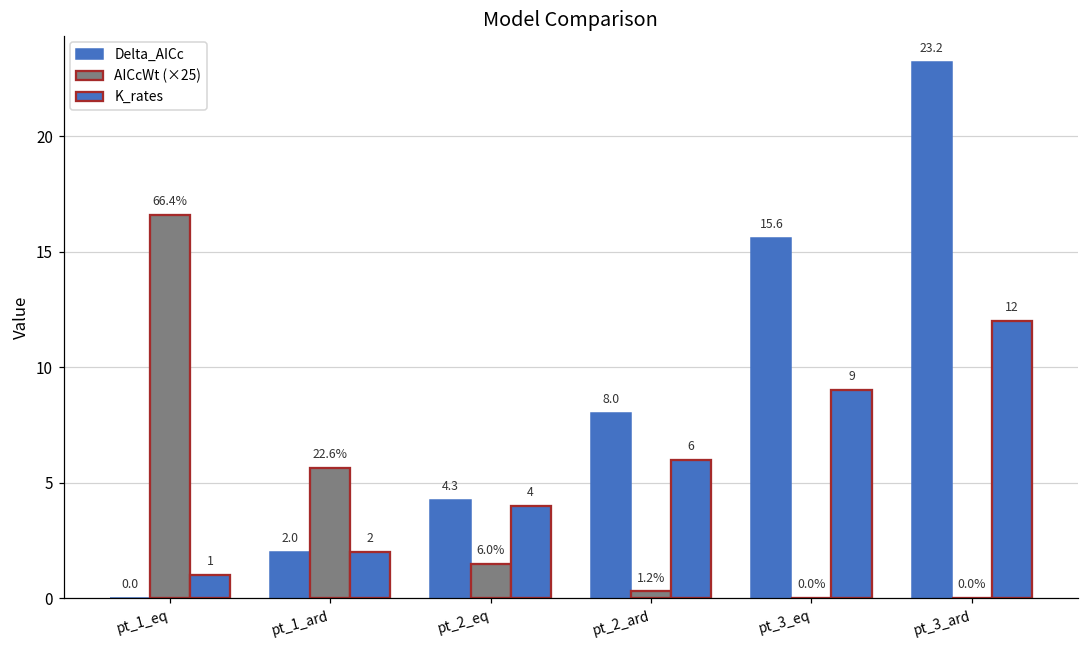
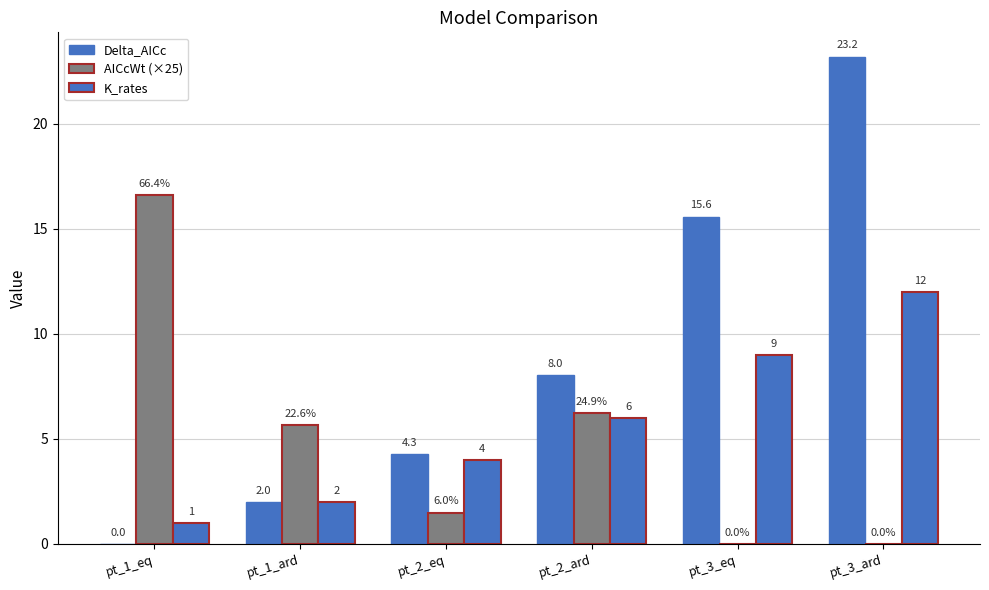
  {
    "AICcWt (×25)": {
-     "pt_2_ard": "1.2%",
+     "pt_2_ard": "24.9%",
      "pt_3_eq": "0.0%",
      "pt_3_ard": "0.0%"
    }
  }
